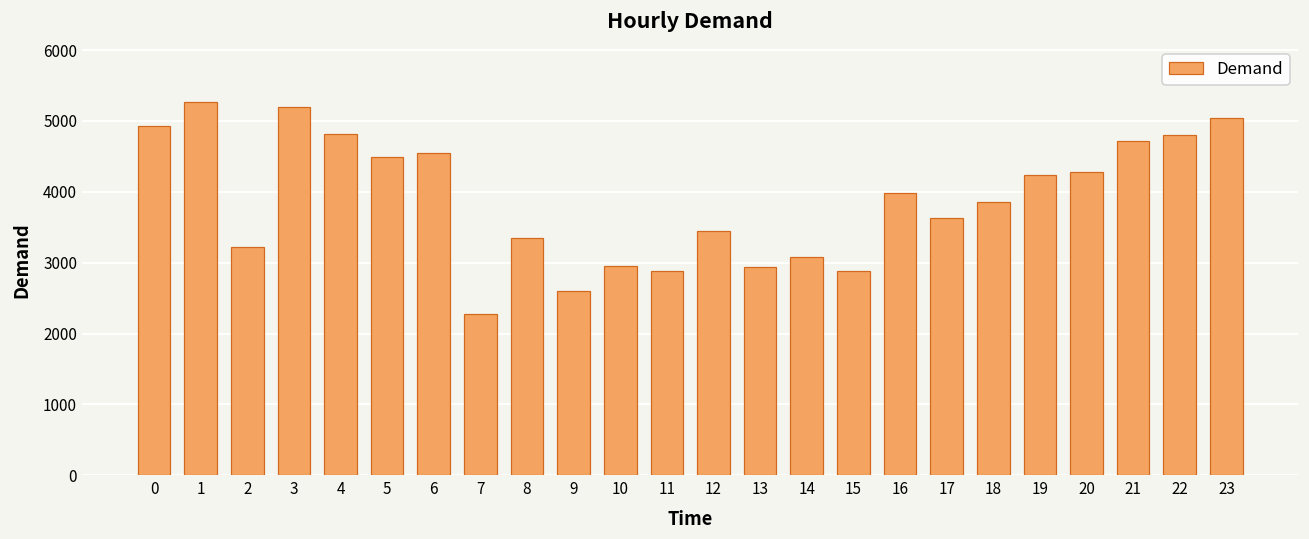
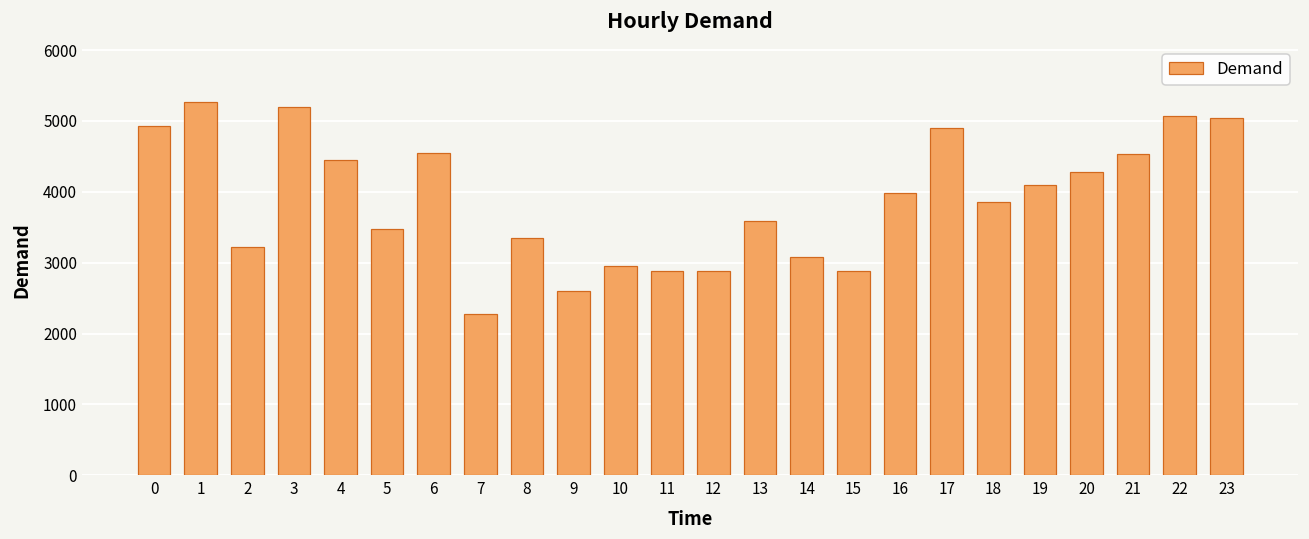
  {
    "0": 4900,
    "1": 5300,
    "2": 3200,
    "3": 5200,
-   "4": 4800,
-   "5": 4500,
+   "4": 4500,
+   "5": 3500,
    "6": 4500,
    "7": 2300,
    "8": 3400,
    "9": 2600,
    "10": 3000,
    "11": 2900,
-   "12": 3400,
-   "13": 2900,
+   "12": 2900,
+   "13": 3600,
    "14": 3100,
    "15": 2900,
    "16": 4000,
-   "17": 3600,
+   "17": 4900,
    "18": 3900,
-   "19": 4200,
+   "19": 4100,
    "20": 4300,
-   "21": 4700,
-   "22": 4800,
+   "21": 4500,
+   "22": 5100,
    "23": 5000
  }
